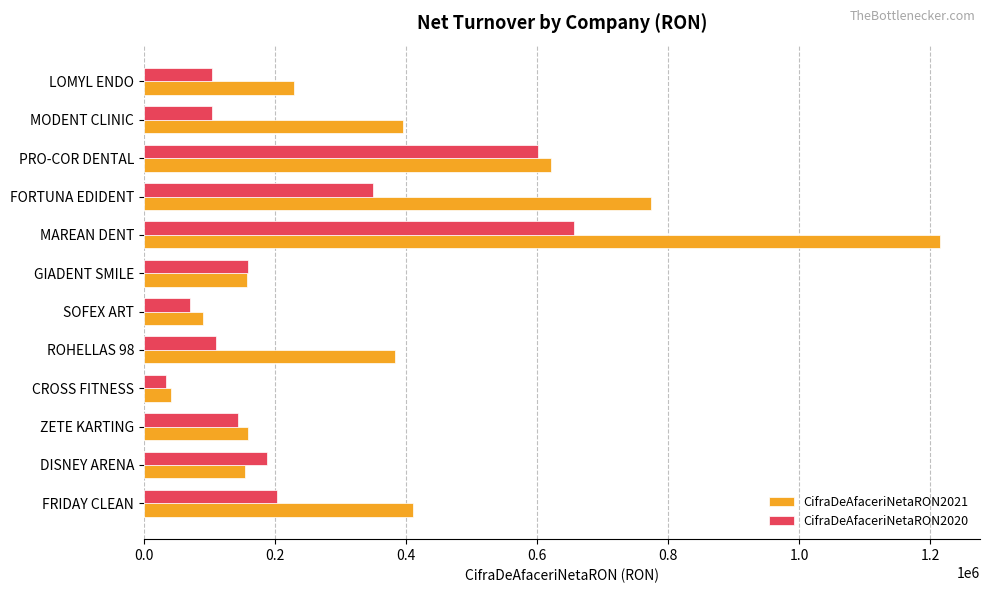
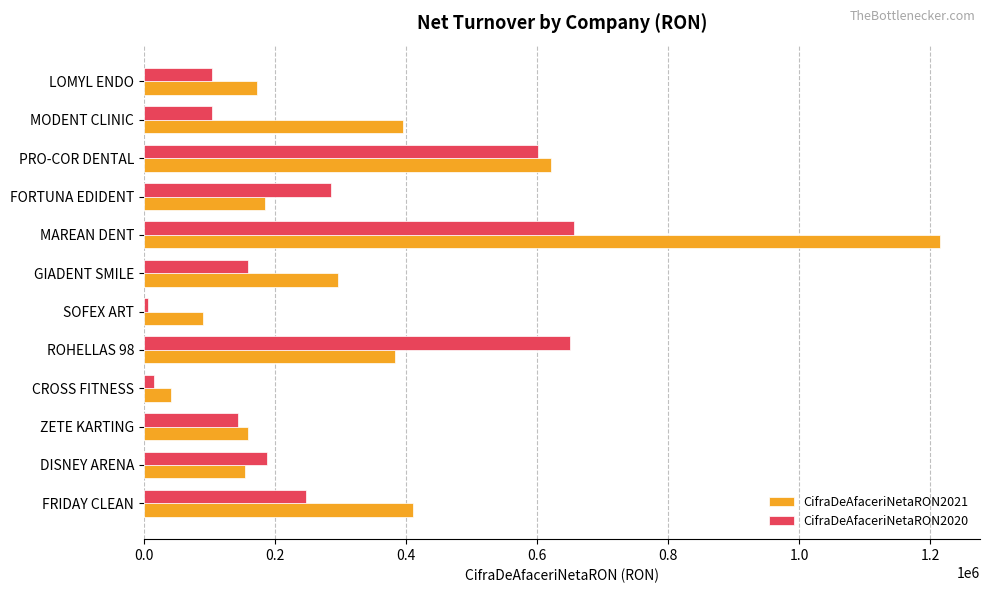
  {
    "CifraDeAfaceriNetaRON2021": {
-     "LOMYL ENDO": 230000,
+     "LOMYL ENDO": 170000,
      "MODENT CLINIC": 400000,
      "PRO-COR DENTAL": 620000,
-     "FORTUNA EDIDENT": 770000,
+     "FORTUNA EDIDENT": 180000,
      "MAREAN DENT": 1220000,
-     "GIADENT SMILE": 160000,
+     "GIADENT SMILE": 300000,
      "SOFEX ART": 90000,
      "ROHELLAS 98": 380000,
      "CROSS FITNESS": 40000,
      "ZETE KARTING": 160000,
      "DISNEY ARENA": 150000,
      "FRIDAY CLEAN": 410000
    },
    "CifraDeAfaceriNetaRON2020": {
      "LOMYL ENDO": 100000,
      "MODENT CLINIC": 100000,
      "PRO-COR DENTAL": 600000,
-     "FORTUNA EDIDENT": 350000,
+     "FORTUNA EDIDENT": 290000,
      "MAREAN DENT": 660000,
      "GIADENT SMILE": 160000,
-     "SOFEX ART": 70000,
-     "ROHELLAS 98": 110000,
-     "CROSS FITNESS": 30000,
+     "SOFEX ART": 10000,
+     "ROHELLAS 98": 650000,
+     "CROSS FITNESS": 10000,
      "ZETE KARTING": 140000,
      "DISNEY ARENA": 190000,
-     "FRIDAY CLEAN": 200000
+     "FRIDAY CLEAN": 250000
    }
  }
